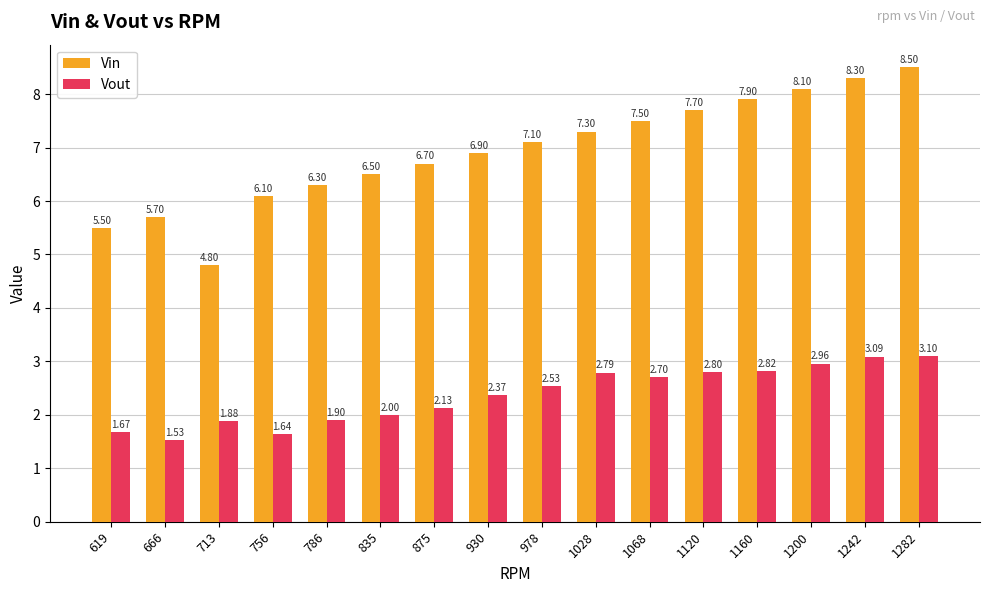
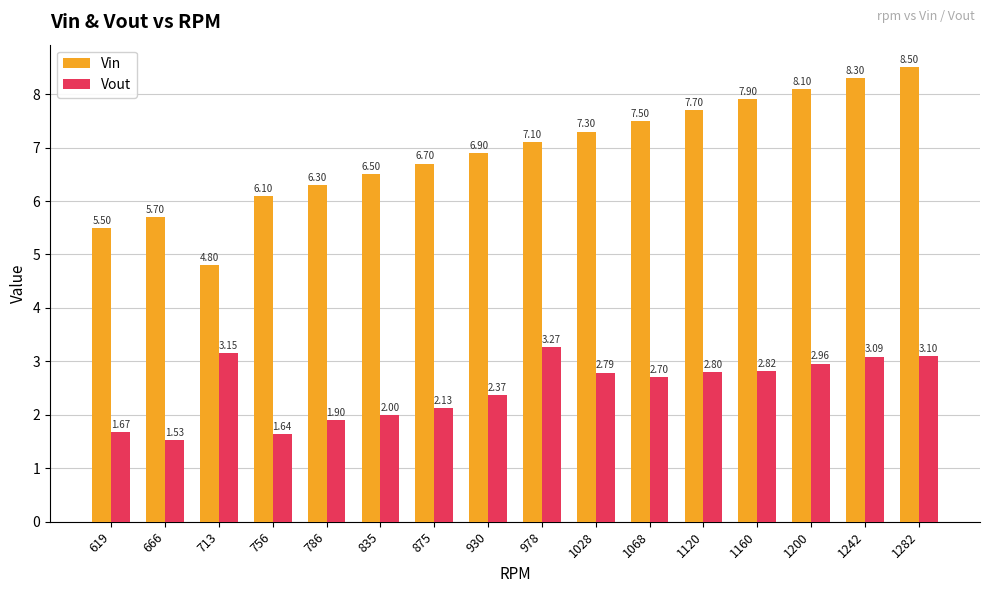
  {
    "Vin": {
      "619": 5.50,
      "666": 5.70,
      "713": 4.80,
      "756": 6.10,
      "786": 6.30,
      "835": 6.50,
      "875": 6.70,
      "930": 6.90,
      "978": 7.10,
      "1028": 7.30,
      "1068": 7.50,
      "1120": 7.70,
      "1160": 7.90,
      "1200": 8.10,
      "1242": 8.30,
      "1282": 8.50
    },
    "Vout": {
      "619": 1.67,
      "666": 1.53,
-     "713": 1.88,
+     "713": 3.15,
      "756": 1.64,
      "786": 1.90,
      "835": 2.00,
      "875": 2.13,
      "930": 2.37,
-     "978": 2.53,
+     "978": 3.27,
      "1028": 2.79,
      "1068": 2.70,
      "1120": 2.80,
      "1160": 2.82,
      "1200": 2.96,
      "1242": 3.09,
      "1282": 3.10
    }
  }
